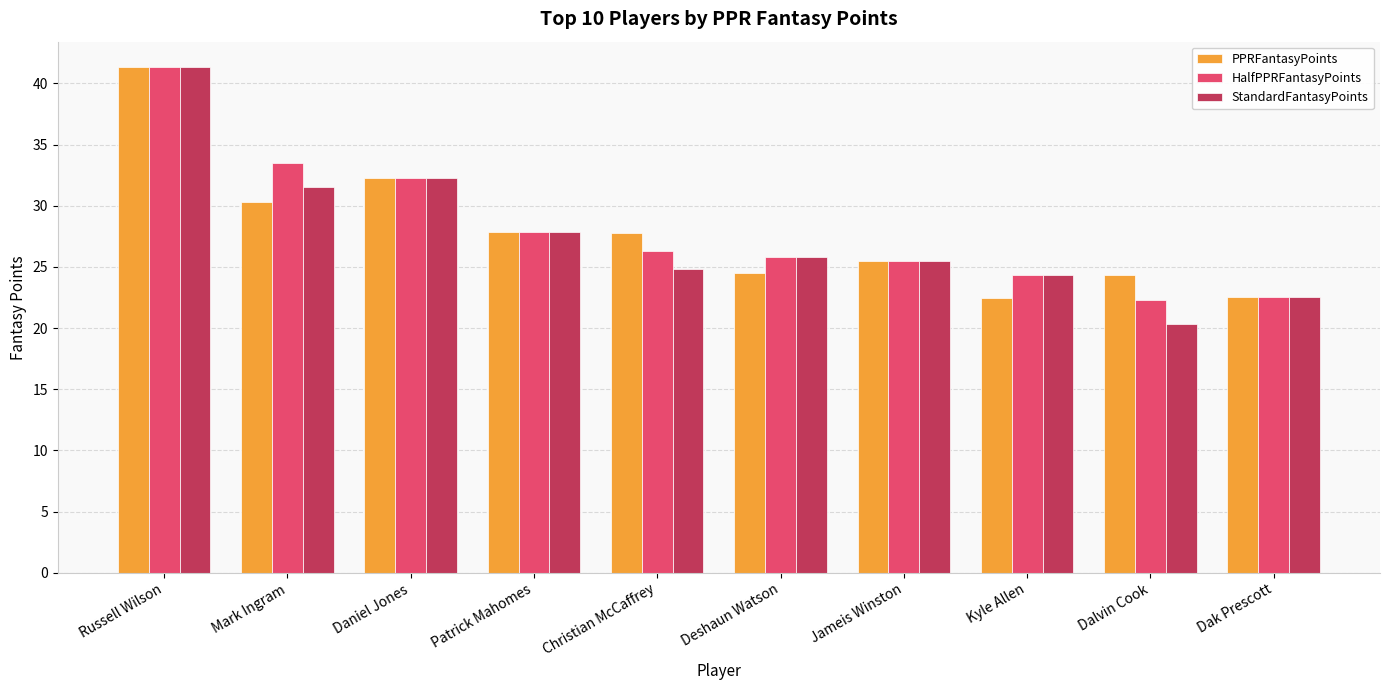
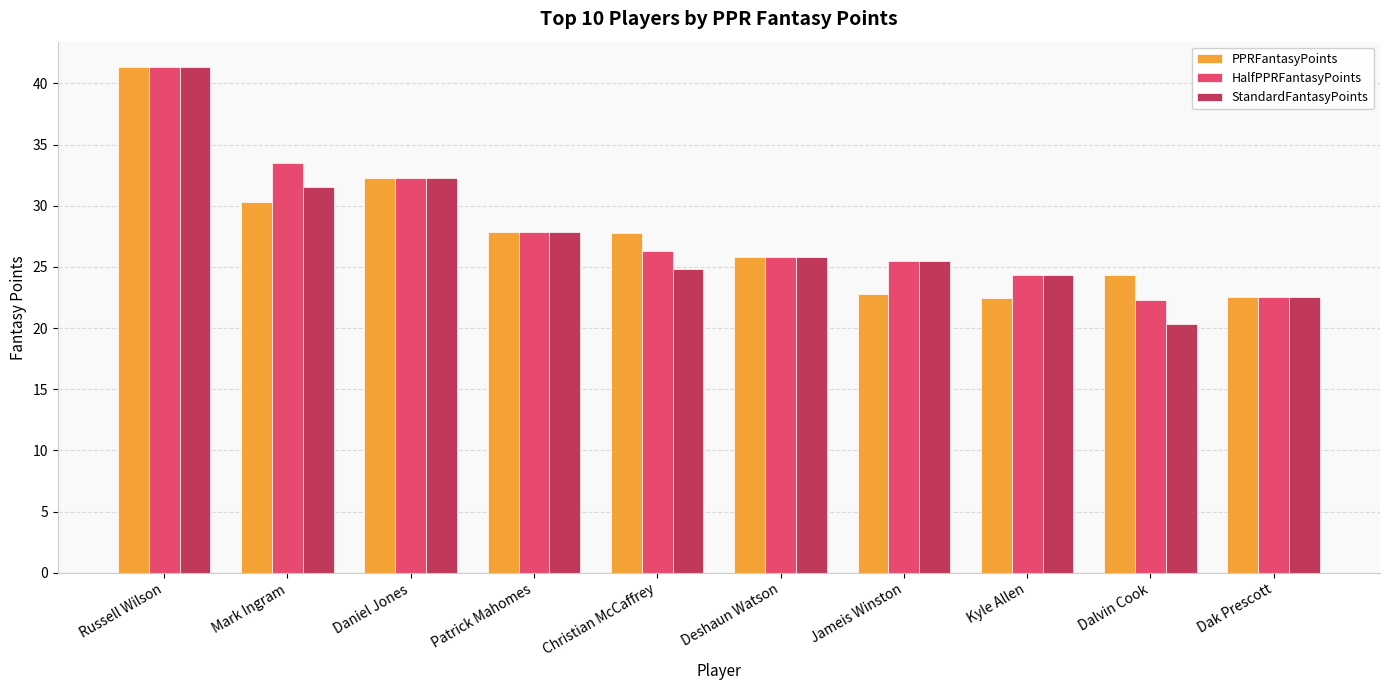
  {
    "PPRFantasyPoints": {
      "Russell Wilson": 41.3,
      "Mark Ingram": 30.3,
      "Daniel Jones": 32.2,
      "Patrick Mahomes": 27.9,
      "Christian McCaffrey": 27.8,
-     "Deshaun Watson": 24.5,
-     "Jameis Winston": 25.5,
+     "Deshaun Watson": 25.8,
+     "Jameis Winston": 22.8,
      "Kyle Allen": 22.4,
      "Dalvin Cook": 24.3,
      "Dak Prescott": 22.5
    }
  }
